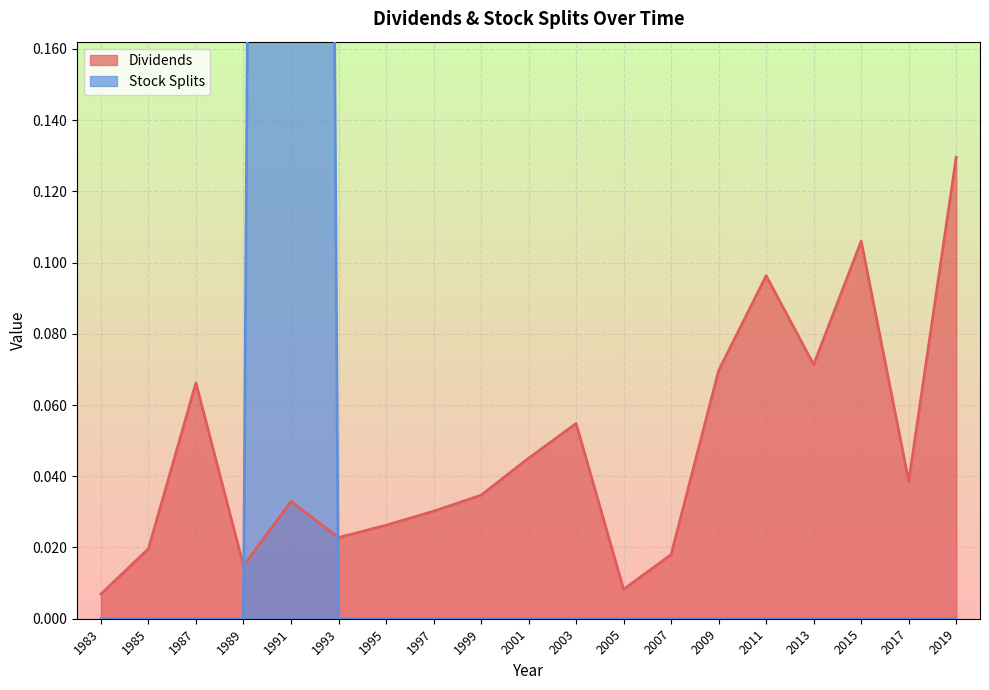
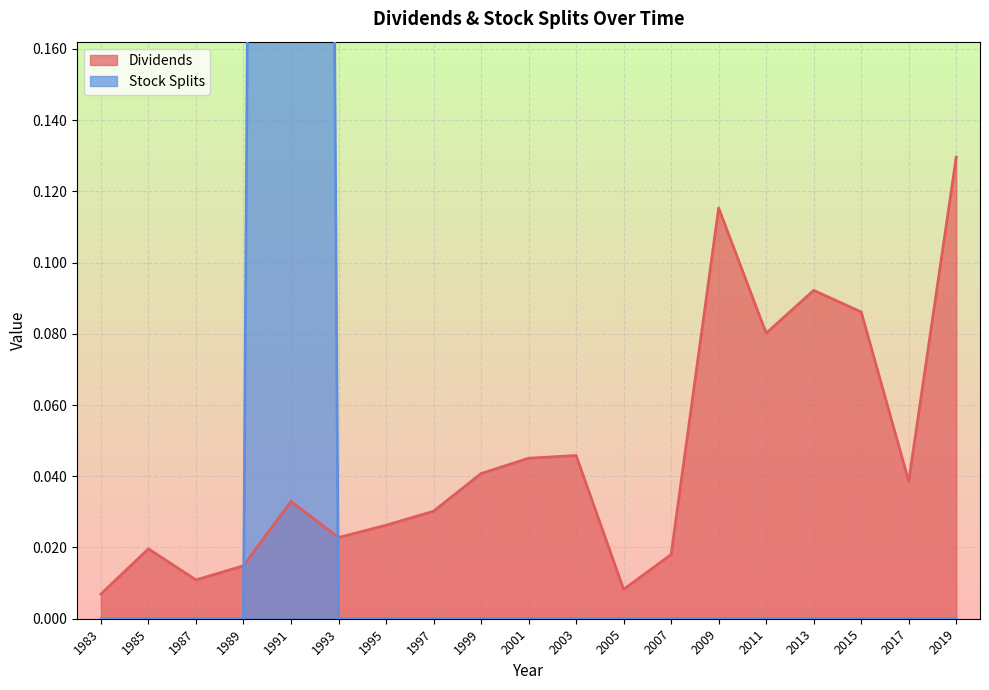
  {
    "Dividends": {
      "1983": 0.007,
      "1985": 0.020,
-     "1987": 0.066,
+     "1987": 0.011,
      "1989": 0.015,
      "1991": 0.033,
      "1993": 0.023,
      "1995": 0.026,
      "1997": 0.030,
-     "1999": 0.035,
+     "1999": 0.041,
      "2001": 0.045,
-     "2003": 0.055,
+     "2003": 0.046,
      "2005": 0.008,
      "2007": 0.018,
-     "2009": 0.070,
-     "2011": 0.096,
-     "2013": 0.071,
-     "2015": 0.106,
+     "2009": 0.115,
+     "2011": 0.080,
+     "2013": 0.092,
+     "2015": 0.086,
      "2017": 0.039,
      "2019": 0.130
    },
    "Stock Splits": {
      "1983": 0.000,
      "1985": 0.000,
      "1987": 0.000,
      "1989": 0.000,
      "1993": 0.000,
      "1995": 0.000,
      "1997": 0.000,
      "1999": 0.000,
      "2001": 0.000,
      "2003": 0.000,
      "2005": 0.000,
      "2007": 0.000,
      "2009": 0.000,
      "2011": 0.000,
      "2013": 0.000,
      "2015": 0.000,
      "2017": 0.000,
      "2019": 0.000
    }
  }
